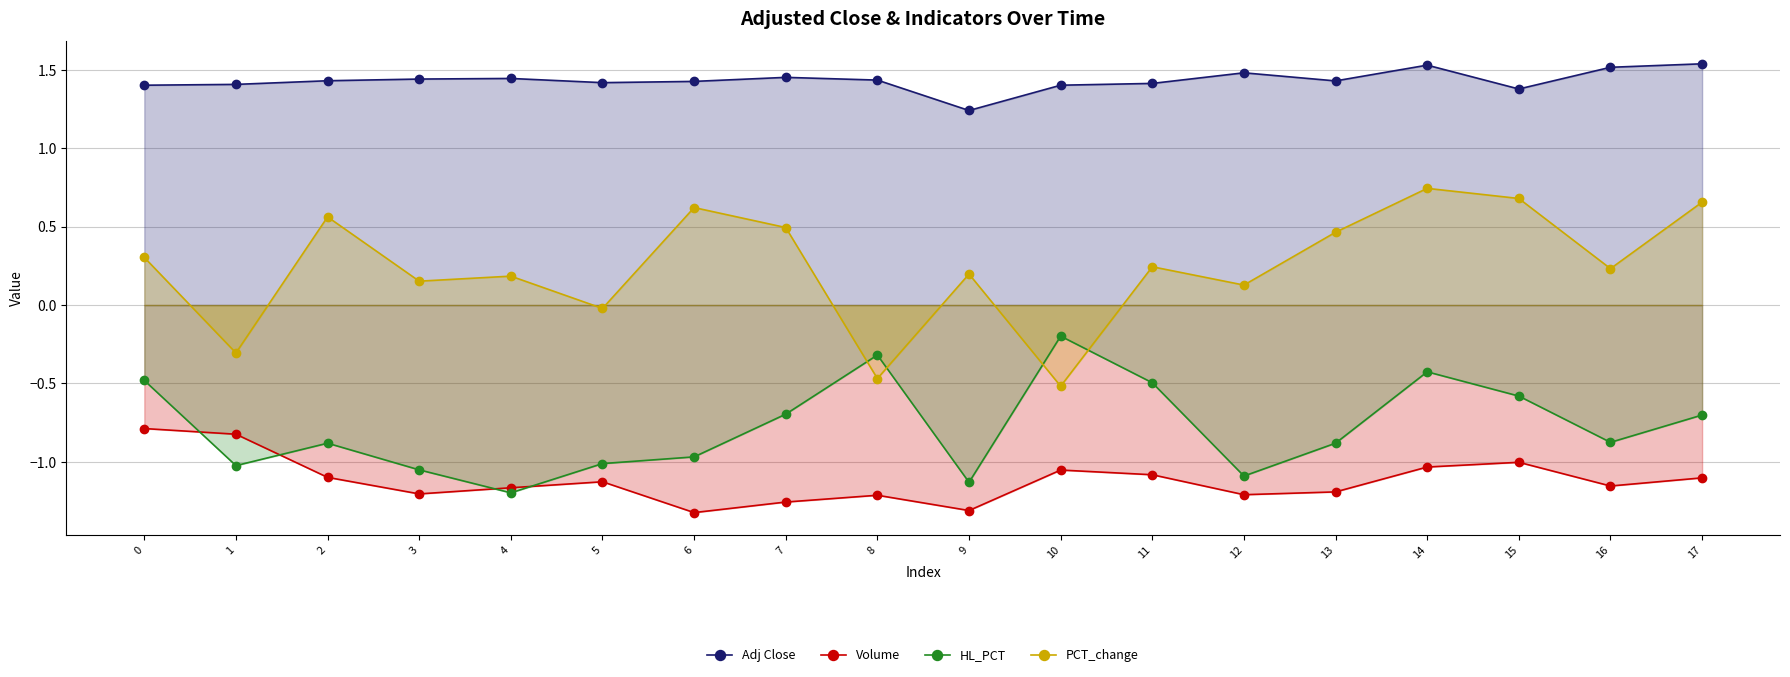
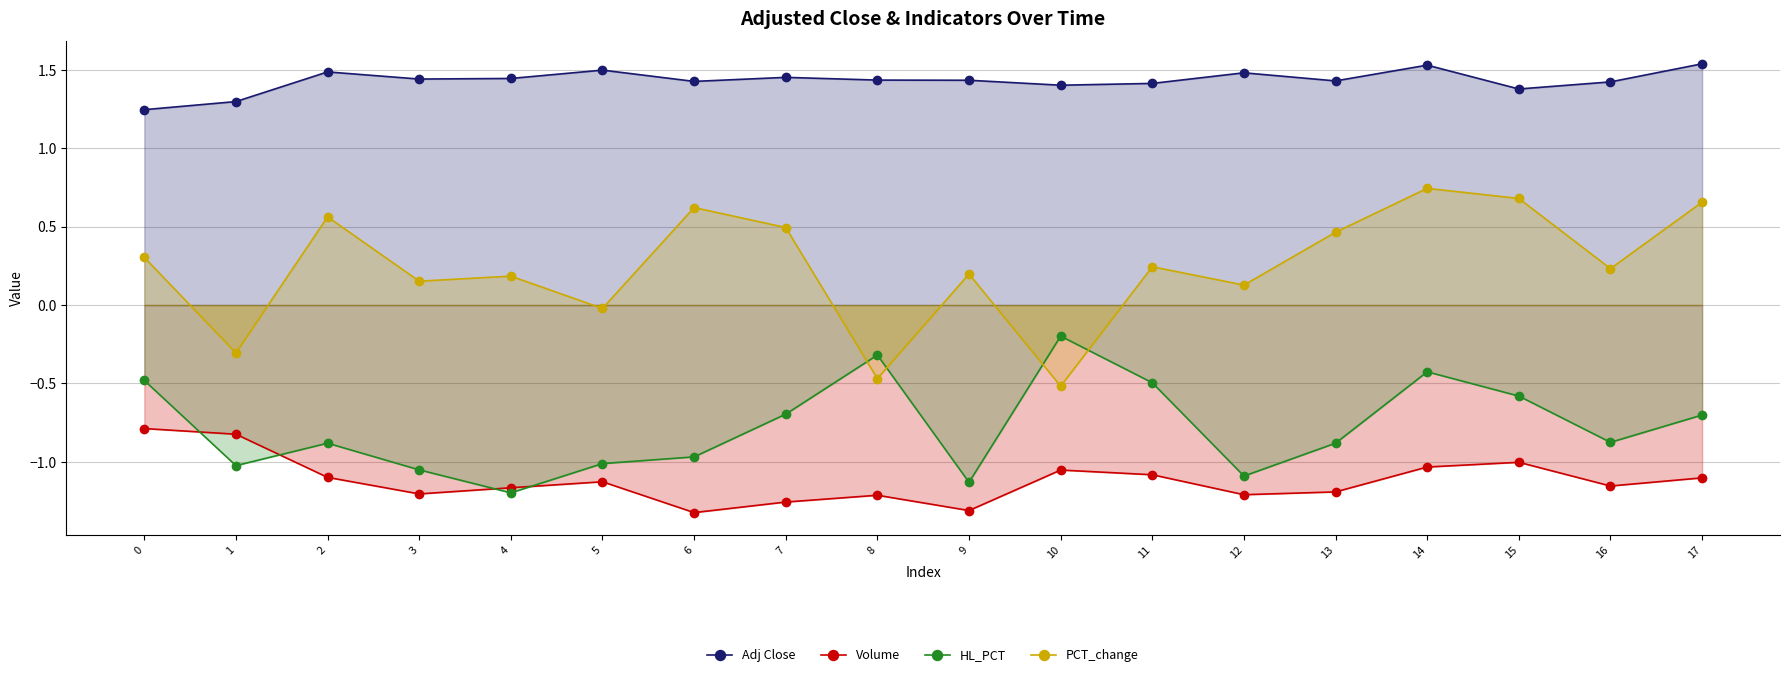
  {
    "Adj Close": {
-     "0": 1.40,
-     "1": 1.41,
-     "2": 1.43,
+     "0": 1.25,
+     "1": 1.30,
+     "2": 1.49,
      "3": 1.44,
      "4": 1.45,
-     "5": 1.42,
+     "5": 1.50,
      "6": 1.43,
      "7": 1.45,
      "8": 1.44,
-     "9": 1.24,
+     "9": 1.43,
      "10": 1.40,
      "11": 1.41,
      "12": 1.48,
      "13": 1.43,
      "14": 1.53,
      "15": 1.38,
-     "16": 1.52,
+     "16": 1.42,
      "17": 1.54
    },
    "HL_PCT": {
      "0": -0.48,
      "1": -1.02,
      "2": -0.88,
      "3": -1.05,
      "4": -1.20,
      "5": -1.01,
      "6": -0.97,
      "7": -0.70,
      "8": -0.32,
      "9": -1.13,
      "10": -0.20,
      "11": -0.50,
      "12": -1.09,
      "13": -0.88,
      "14": -0.43,
      "15": -0.58,
      "16": -0.88,
      "17": -0.70
    }
  }
